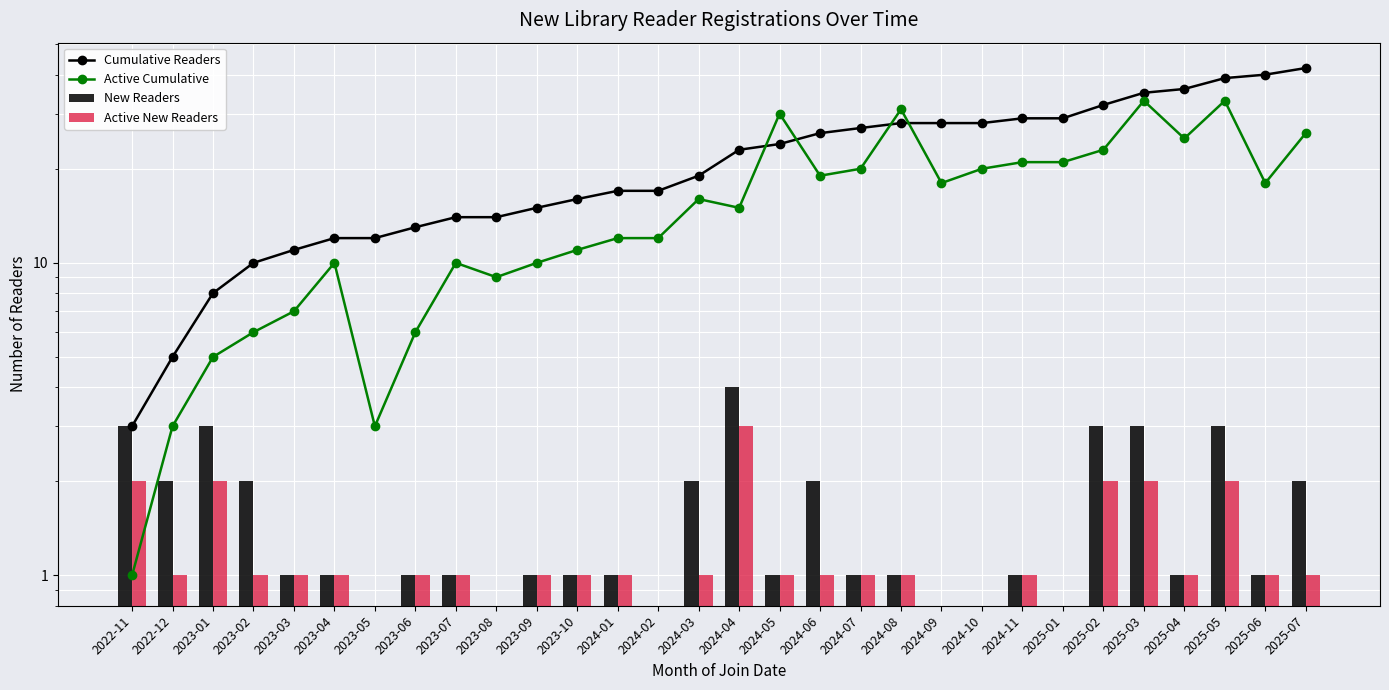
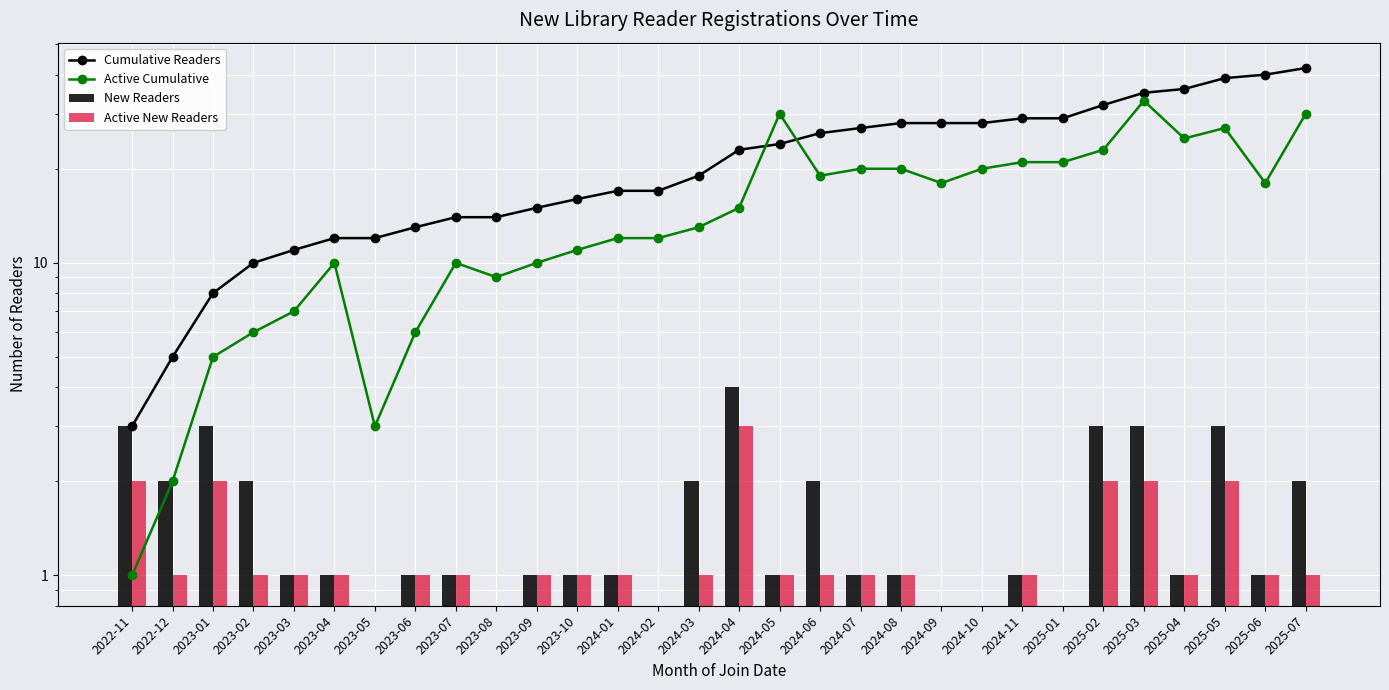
  {
    "Active Cumulative": {
      "2022-11": 1,
-     "2022-12": 3,
+     "2022-12": 2,
      "2023-01": 5,
      "2023-02": 6,
      "2023-03": 7,
      "2023-04": 10,
      "2023-05": 3,
      "2023-06": 6,
      "2023-07": 10,
      "2023-08": 9,
      "2023-09": 10,
      "2023-10": 11,
      "2024-01": 12,
      "2024-02": 12,
-     "2024-03": 16,
+     "2024-03": 13,
      "2024-04": 15,
      "2024-05": 30,
      "2024-06": 19,
      "2024-07": 20,
-     "2024-08": 31,
+     "2024-08": 20,
      "2024-09": 18,
      "2024-10": 20,
      "2024-11": 21,
      "2025-01": 21,
      "2025-02": 23,
      "2025-03": 33,
      "2025-04": 25,
-     "2025-05": 33,
+     "2025-05": 27,
      "2025-06": 18,
-     "2025-07": 26
+     "2025-07": 30
    },
    "Active New Readers": {
      "2022-11": 2,
      "2022-12": 1,
      "2023-01": 2,
      "2023-02": 1,
      "2023-03": 1,
      "2023-04": 1,
      "2023-06": 1,
      "2023-07": 1,
      "2023-09": 1,
      "2023-10": 1,
      "2024-01": 1,
      "2024-03": 1,
      "2024-04": 3,
      "2024-05": 1,
      "2024-06": 1,
      "2024-07": 1,
      "2024-08": 1,
      "2024-11": 1,
      "2025-02": 2,
      "2025-03": 2,
      "2025-04": 1,
      "2025-05": 2,
      "2025-06": 1,
      "2025-07": 1
    }
  }
